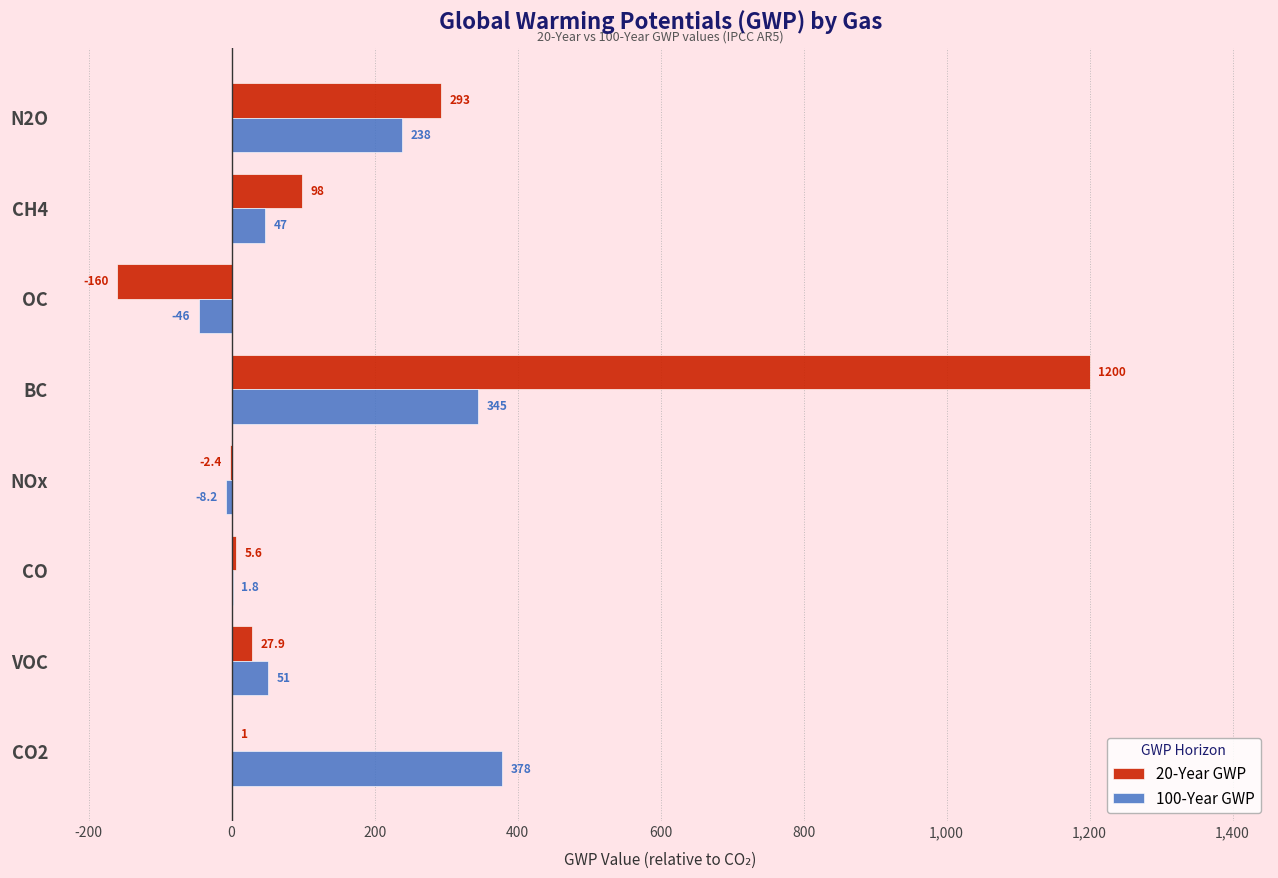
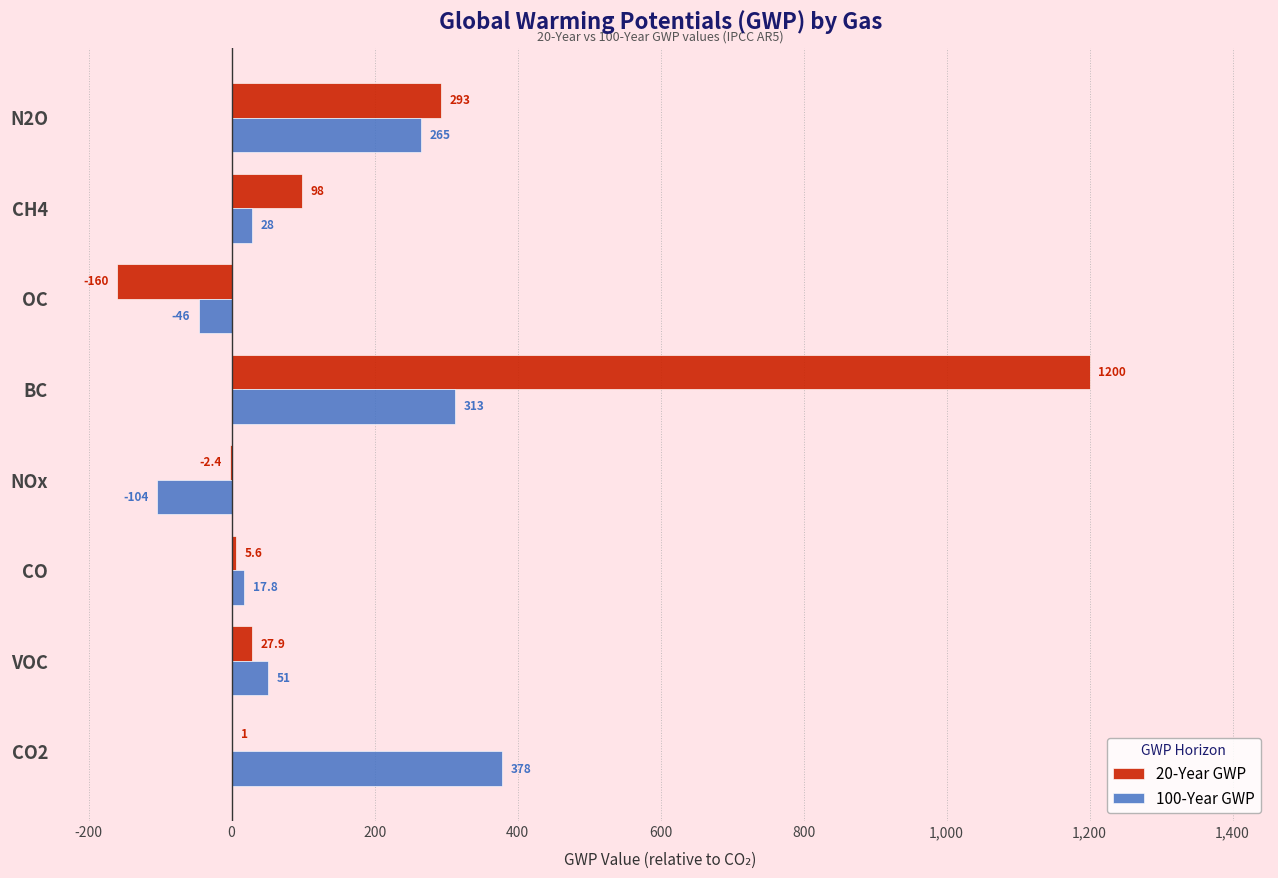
  {
    "20-Year GWP": {
      "N2O": 293,
      "CH4": 98,
      "OC": -160,
      "BC": 1200,
      "NOx": -2.4,
      "CO": 5.6,
      "VOC": 27.9,
      "CO2": 1
    },
    "100-Year GWP": {
-     "N2O": 238,
-     "CH4": 47,
+     "N2O": 265,
+     "CH4": 28,
      "OC": -46,
-     "BC": 345,
-     "NOx": -8.2,
-     "CO": 1.8,
+     "BC": 313,
+     "NOx": -104,
+     "CO": 17.8,
      "VOC": 51,
      "CO2": 378
    }
  }
